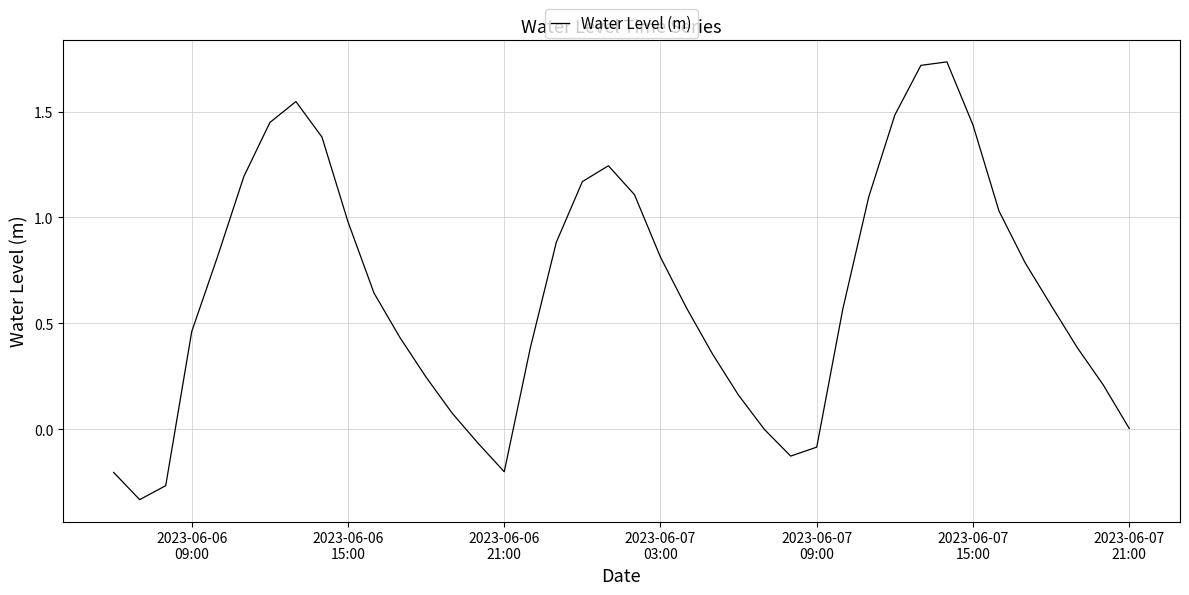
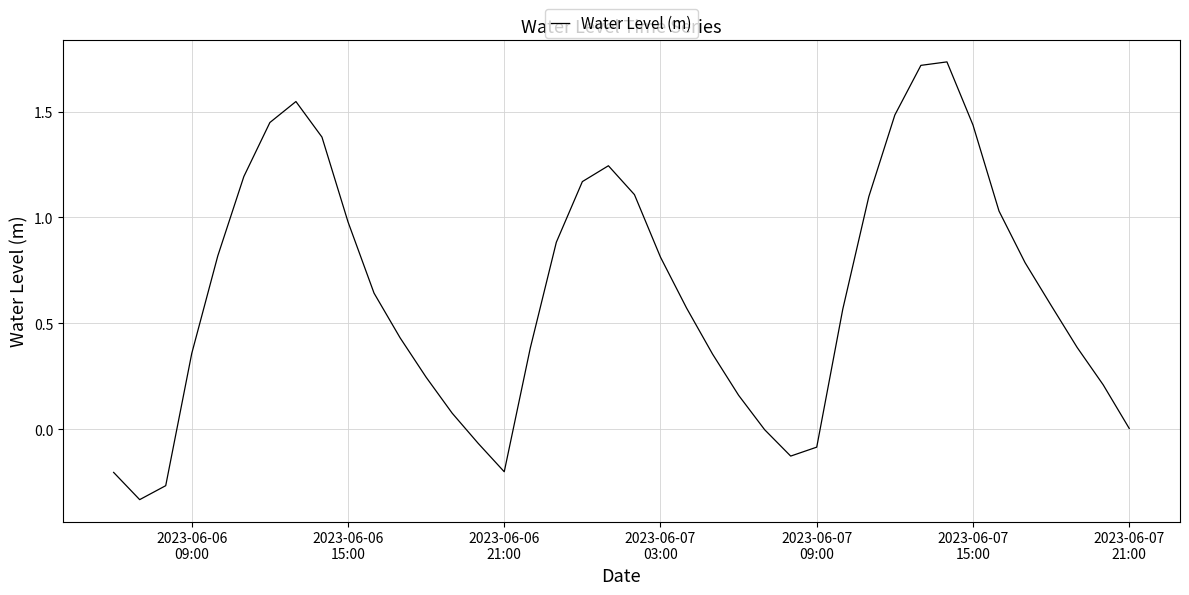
  {
-   "2023-06-06 09:00": 0.46,
+   "2023-06-06 09:00": 0.36,
    "2023-06-06 15:00": 0.98,
    "2023-06-06 21:00": -0.20,
    "2023-06-07 03:00": 0.81,
    "2023-06-07 09:00": -0.08,
    "2023-06-07 15:00": 1.44,
    "2023-06-07 21:00": 0.00
  }
